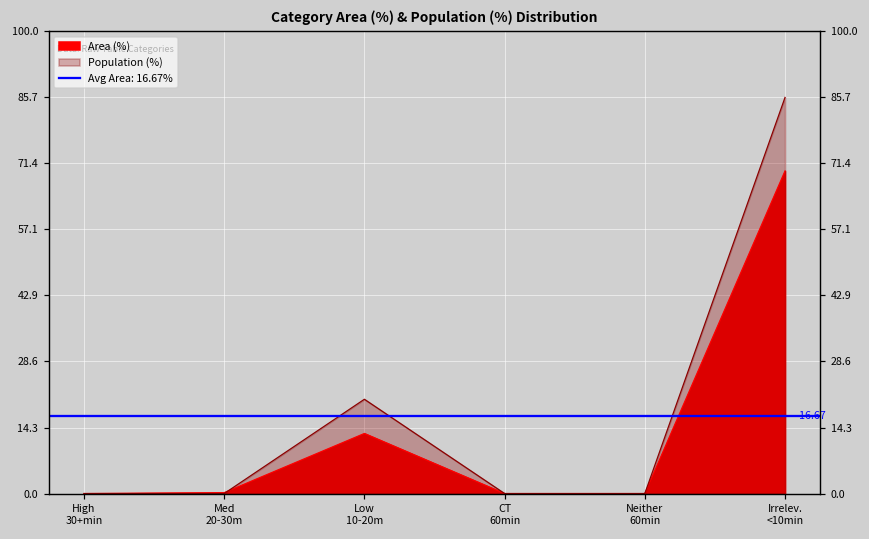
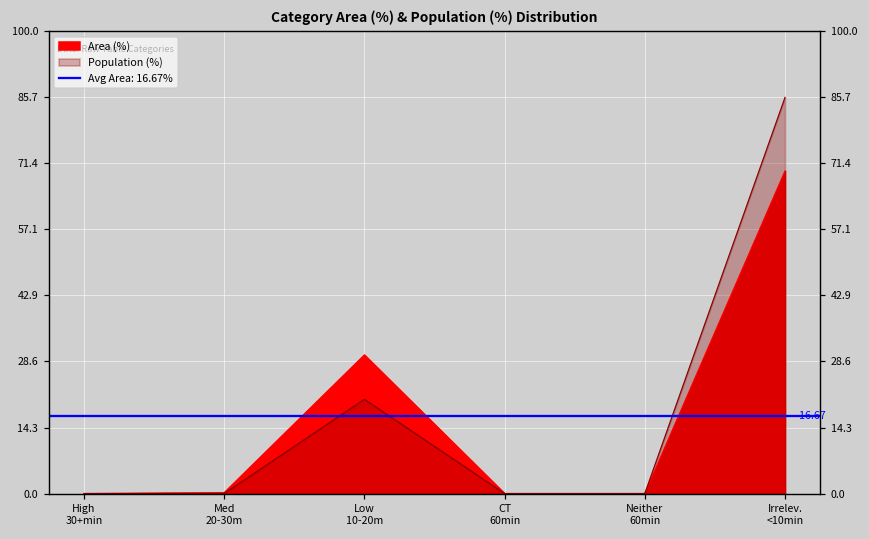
  {
    "Area (%)": {
-     "Low 10-20m": 13,
+     "Low 10-20m": 30,
      "Irrelev. <10min": 70
    },
    "Population (%)": {
      "Low 10-20m": 20,
      "Irrelev. <10min": 86
    }
  }
